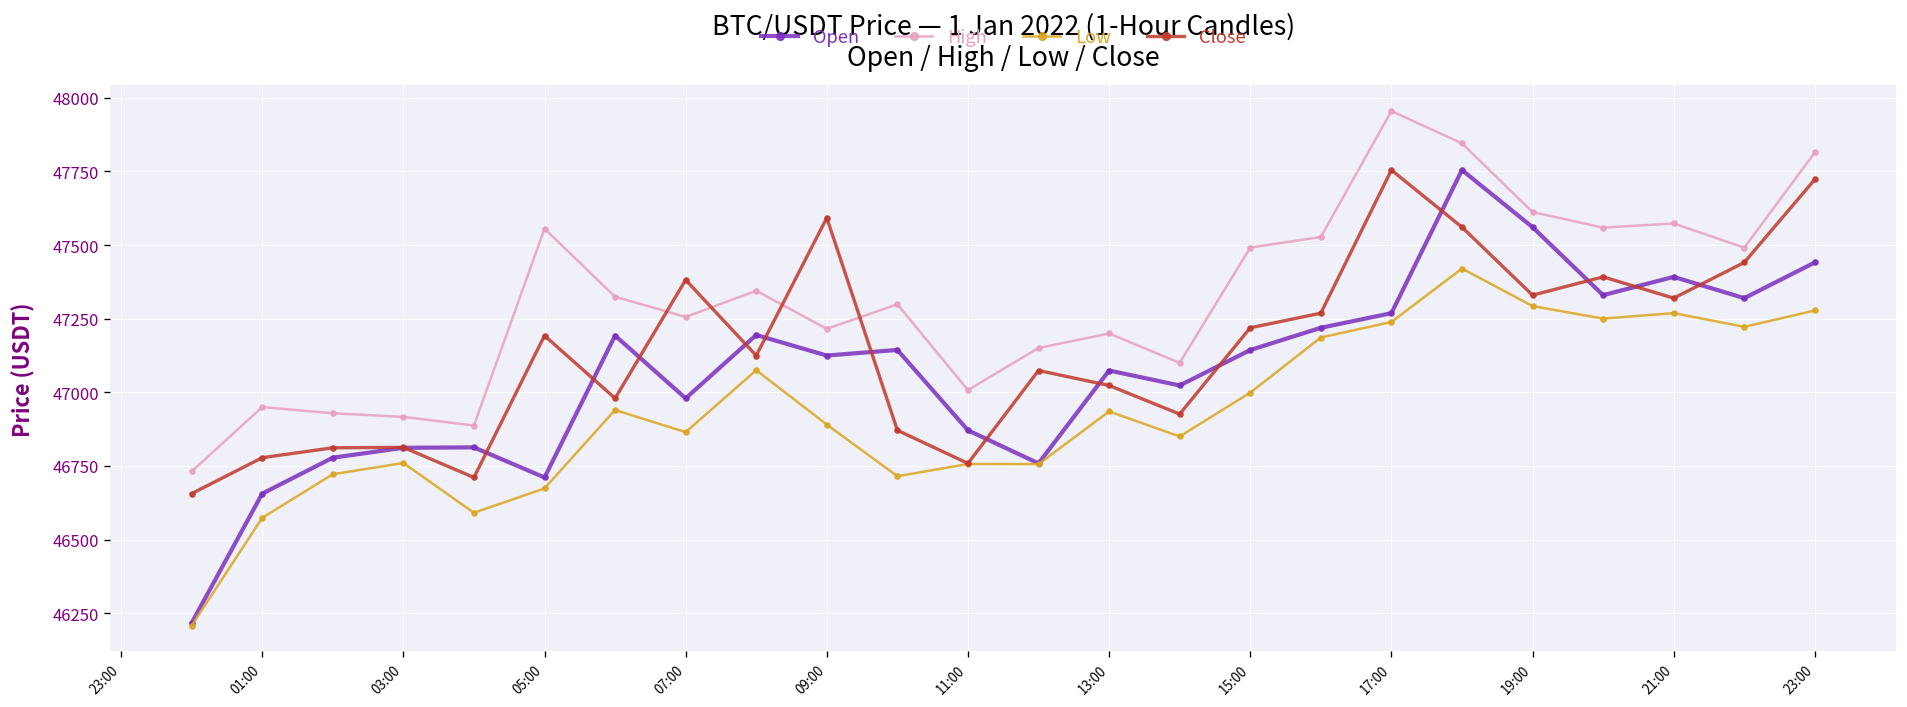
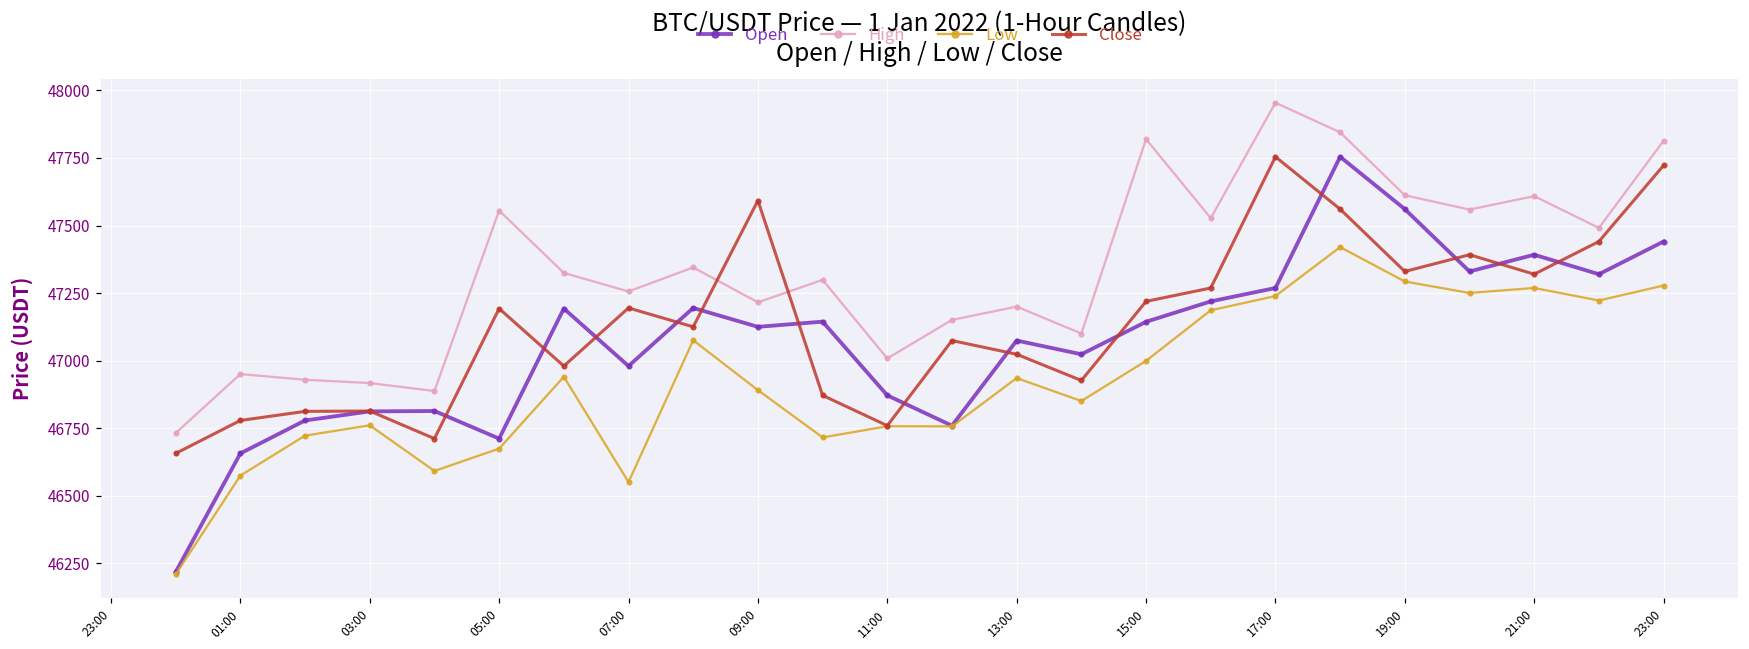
  {
    "Open": {
      "01:00": 46660,
      "05:00": 46710,
      "07:00": 46980,
      "09:00": 47120,
      "11:00": 46870,
      "13:00": 47070,
      "15:00": 47140,
      "17:00": 47270,
      "19:00": 47560,
      "21:00": 47390,
      "23:00": 47440
    },
    "High": {
      "01:00": 46950,
      "03:00": 46920,
      "05:00": 47560,
      "07:00": 47260,
      "09:00": 47220,
      "11:00": 47010,
      "13:00": 47200,
-     "15:00": 47490,
+     "15:00": 47820,
      "17:00": 47950,
      "19:00": 47610,
-     "21:00": 47570,
+     "21:00": 47610,
      "23:00": 47810
    },
    "Low": {
      "01:00": 46570,
      "03:00": 46760,
      "05:00": 46670,
-     "07:00": 46860,
+     "07:00": 46550,
      "09:00": 46890,
      "13:00": 46940,
      "15:00": 47000,
      "17:00": 47240,
      "19:00": 47290,
      "21:00": 47270,
      "23:00": 47280
    },
    "Close": {
      "01:00": 46780,
      "05:00": 47190,
-     "07:00": 47380,
+     "07:00": 47190,
      "09:00": 47590,
      "13:00": 47020,
      "15:00": 47220,
      "17:00": 47750,
      "19:00": 47330,
      "21:00": 47320,
      "23:00": 47720
    }
  }
